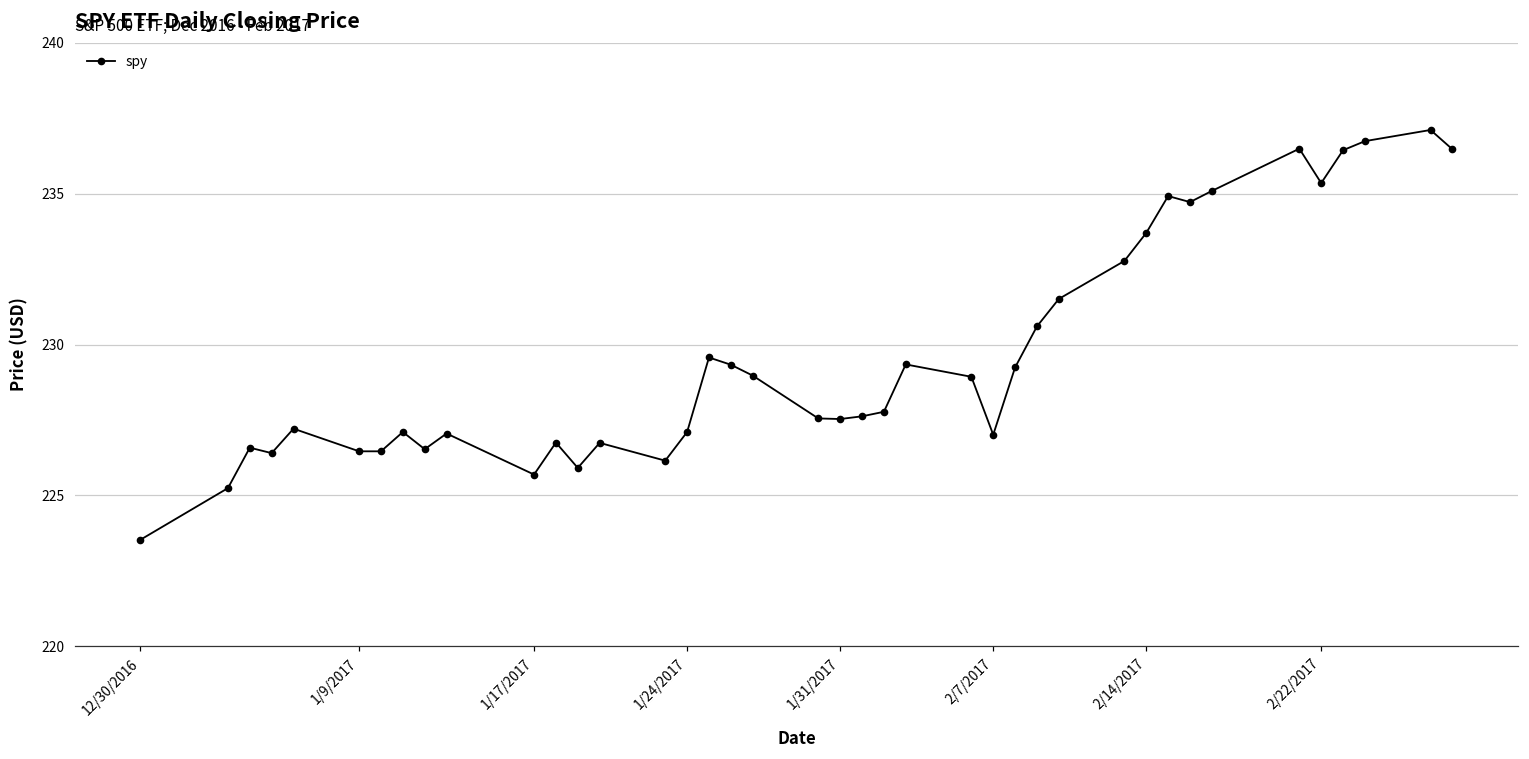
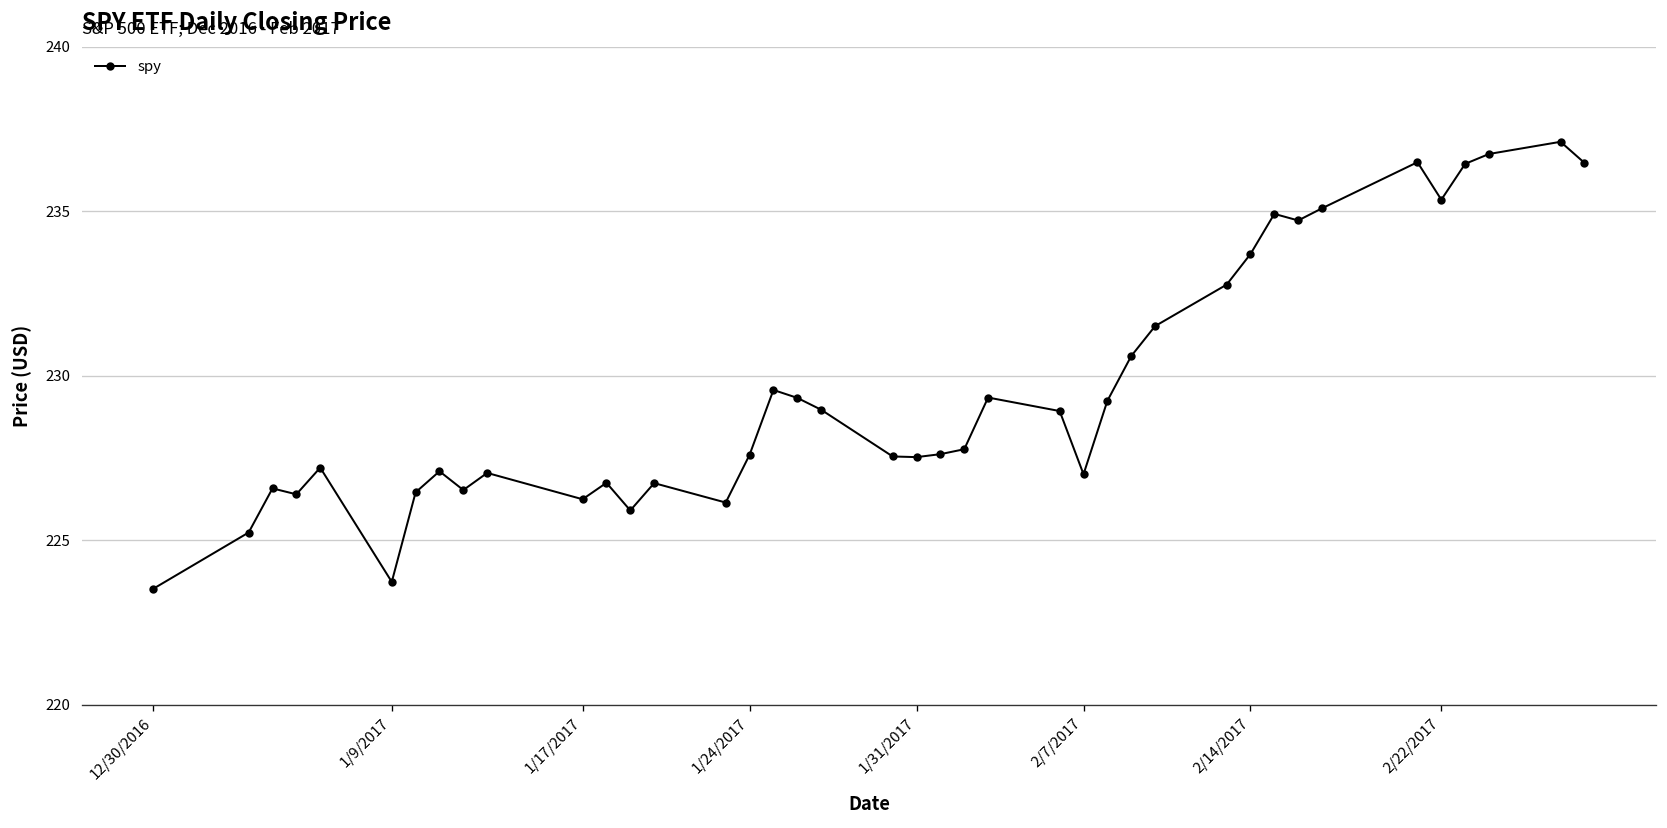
  {
    "12/30/2016": 223.5,
-   "1/9/2017": 226.5,
-   "1/17/2017": 225.7,
-   "1/24/2017": 227.1,
+   "1/9/2017": 223.7,
+   "1/17/2017": 226.3,
+   "1/24/2017": 227.6,
    "1/31/2017": 227.5,
    "2/7/2017": 227.0,
    "2/14/2017": 233.7,
    "2/22/2017": 235.4
  }
